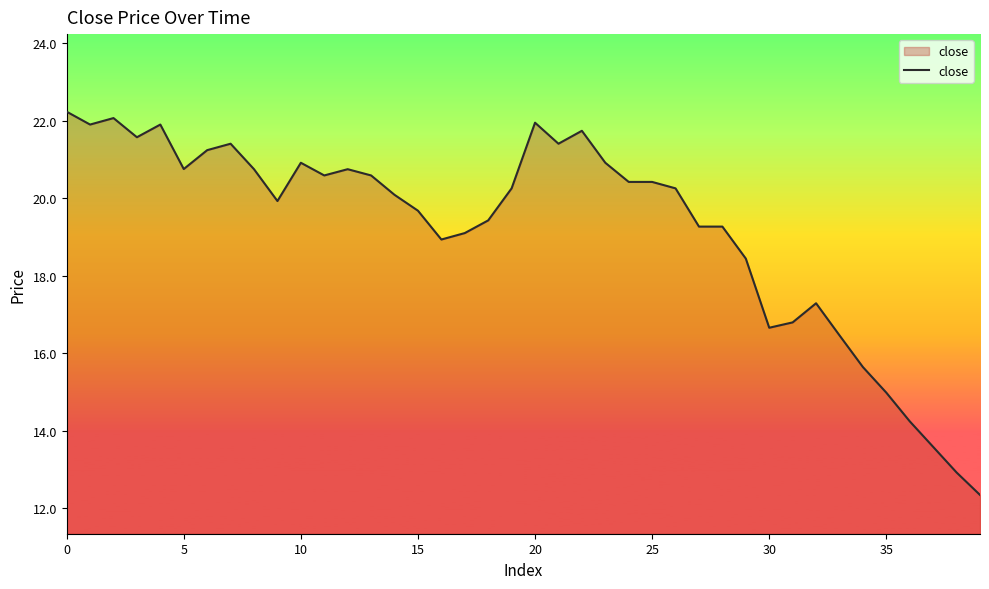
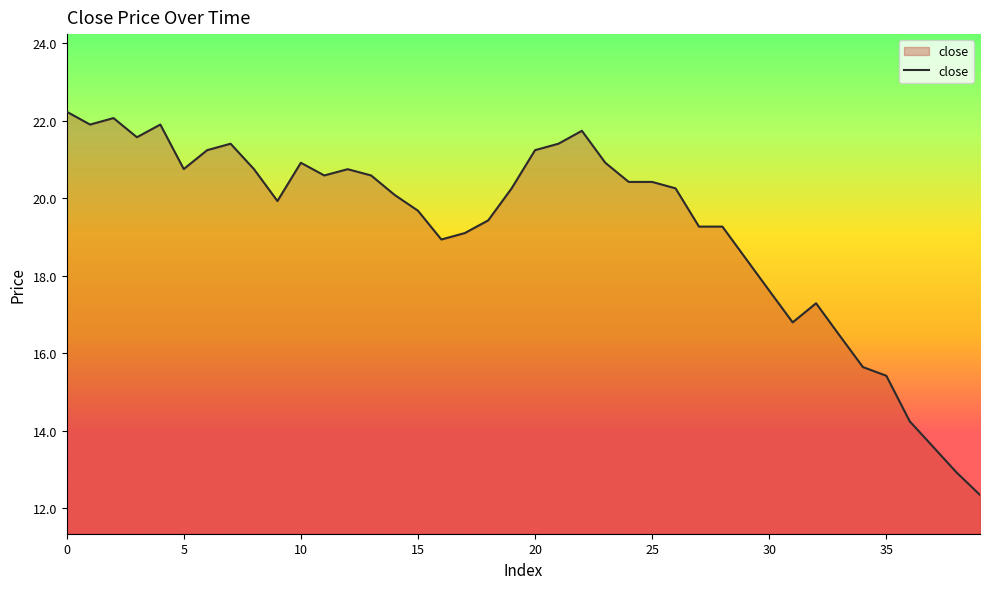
  {
    "0": 22.2,
    "5": 20.8,
    "10": 20.9,
    "15": 19.7,
-   "20": 21.9,
+   "20": 21.2,
    "25": 20.4,
-   "30": 16.7,
-   "35": 15.0
+   "30": 17.6,
+   "35": 15.4
  }
